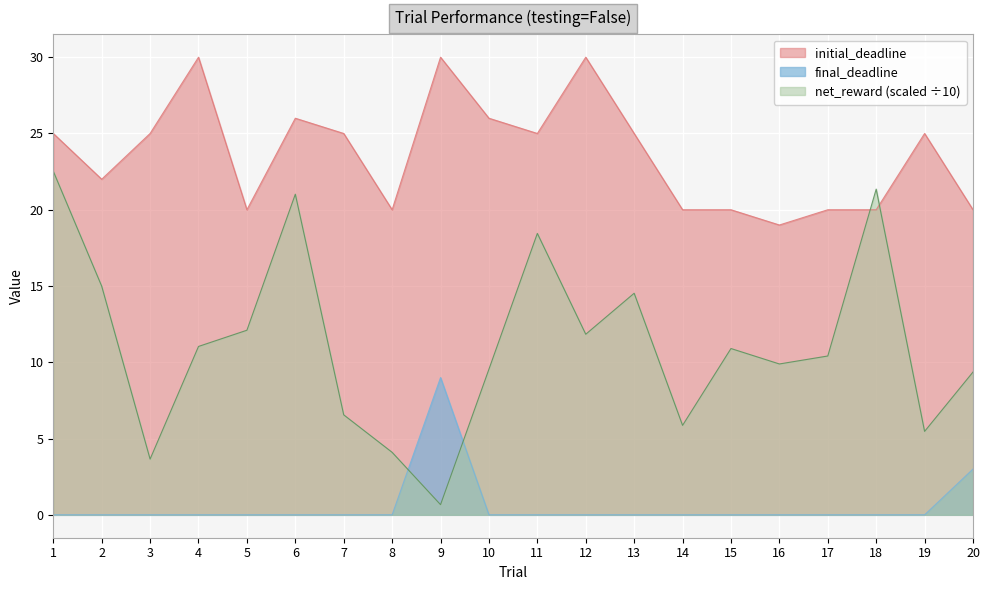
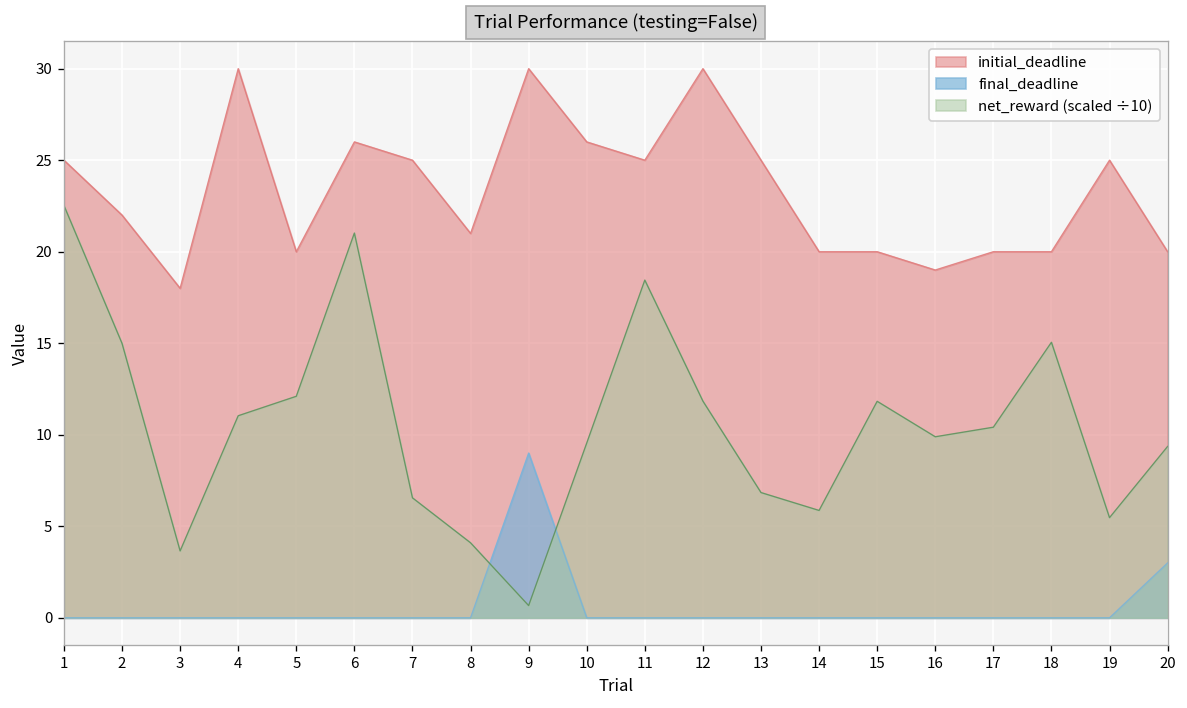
  {
    "initial_deadline": {
      "1": 25,
      "2": 22,
-     "3": 25,
+     "3": 18,
      "4": 30,
      "5": 20,
      "6": 26,
      "7": 25,
-     "8": 20,
+     "8": 21,
      "9": 30,
      "10": 26,
      "11": 25,
      "12": 30,
      "13": 25,
      "14": 20,
      "15": 20,
      "16": 19,
      "17": 20,
      "18": 20,
      "19": 25,
      "20": 20
    },
    "final_deadline": {
      "1": 0.0,
      "2": 0.0,
      "3": 0.0,
      "4": 0.0,
      "5": 0.0,
      "6": 0.0,
      "7": 0.0,
      "8": 0.0,
      "9": 9.0,
      "10": 0.0,
      "11": 0.0,
      "12": 0.0,
      "13": 0.0,
      "14": 0.0,
      "15": 0.0,
      "16": 0.0,
      "17": 0.0,
      "18": 0.0,
      "19": 0.0,
      "20": 3.0
    },
    "net_reward (scaled ÷10)": {
      "1": 22.5,
      "2": 15.0,
      "3": 3.7,
      "4": 11.0,
      "5": 12.1,
      "6": 21.0,
      "7": 6.6,
      "8": 4.1,
      "9": 0.7,
      "10": 9.5,
      "11": 18.5,
      "12": 11.8,
-     "13": 14.5,
+     "13": 6.8,
      "14": 5.9,
-     "15": 10.9,
+     "15": 11.8,
      "16": 9.9,
      "17": 10.4,
-     "18": 21.4,
+     "18": 15.1,
      "19": 5.5,
      "20": 9.4
    }
  }
